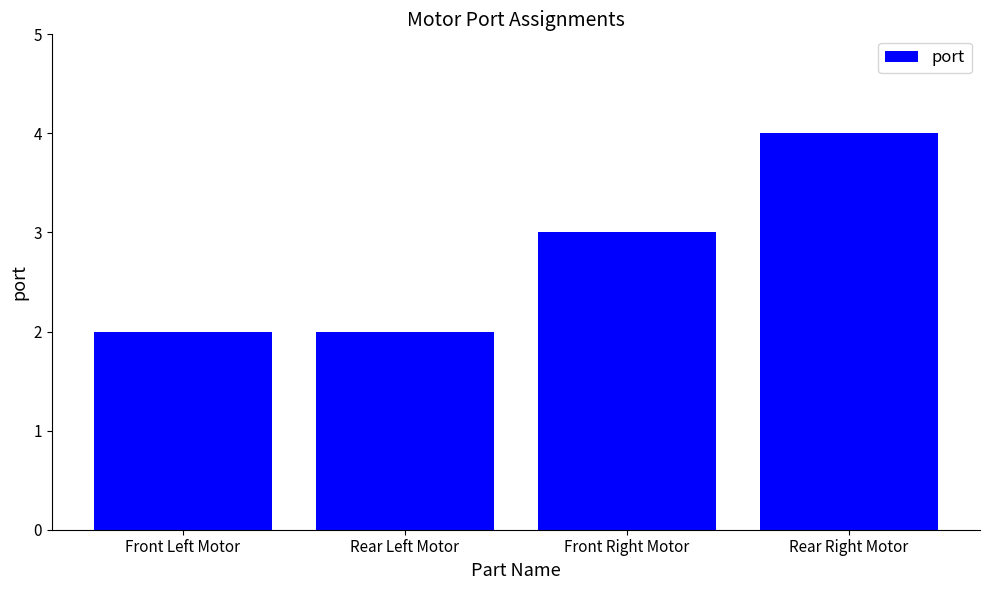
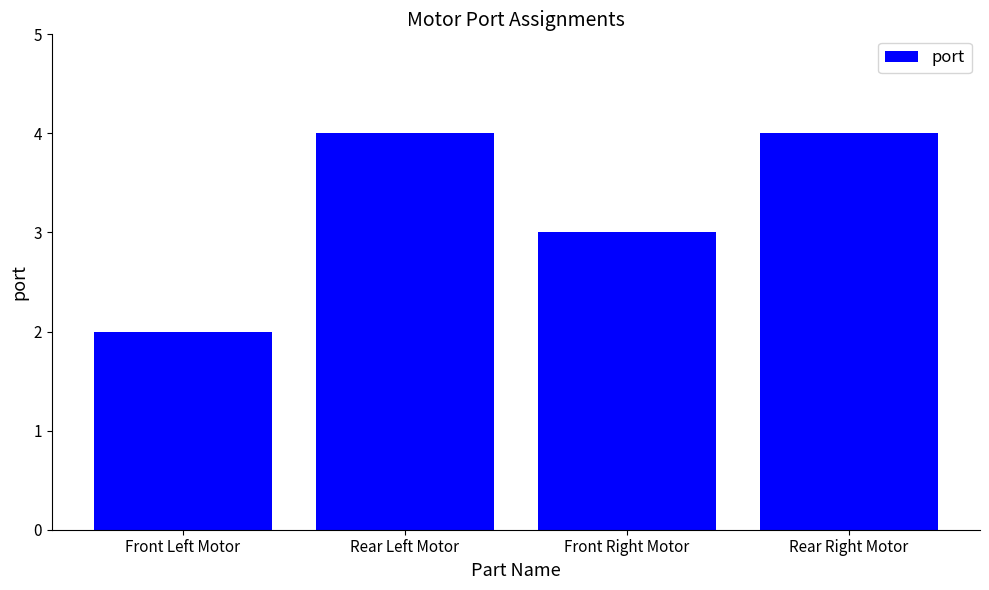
  {
    "Front Left Motor": 2,
-   "Rear Left Motor": 2,
+   "Rear Left Motor": 4,
    "Front Right Motor": 3,
    "Rear Right Motor": 4
  }
